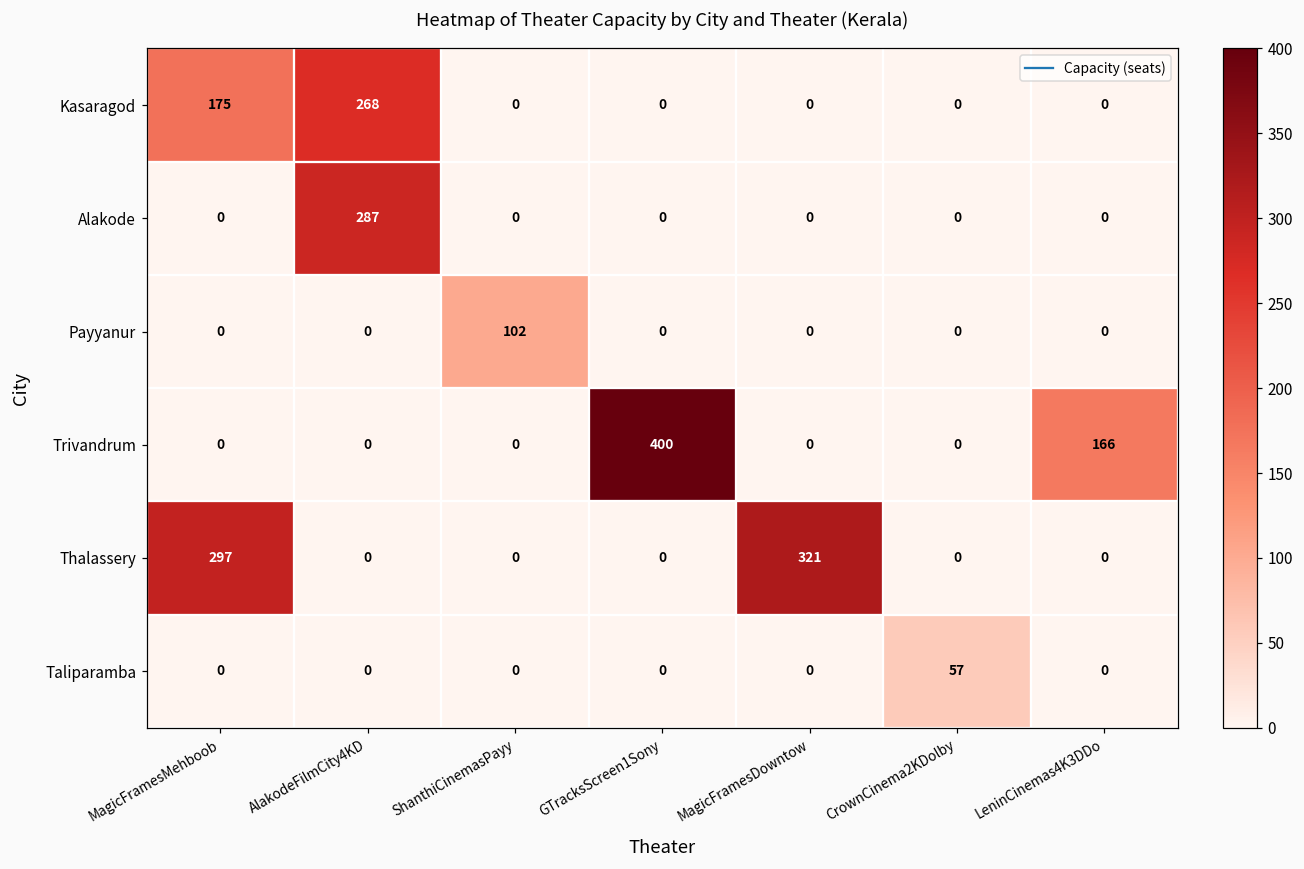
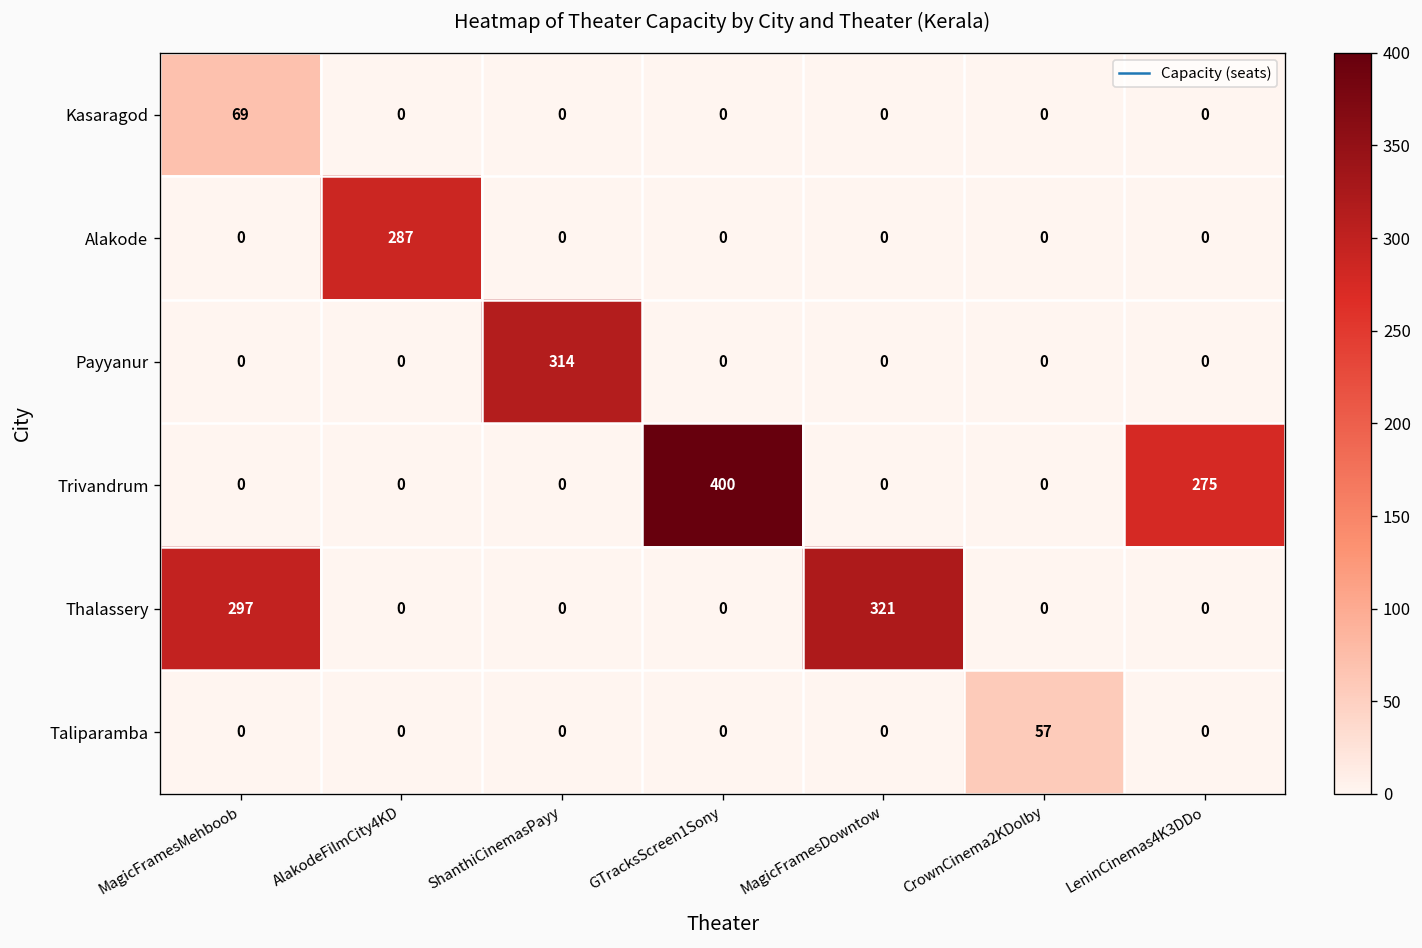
  {
    "Kasaragod": {
-     "MagicFramesMehboob": 175,
-     "AlakodeFilmCity4KD": 268,
+     "MagicFramesMehboob": 69,
+     "AlakodeFilmCity4KD": 0,
      "ShanthiCinemasPayy": 0,
      "GTracksScreen1Sony": 0,
      "MagicFramesDowntow": 0,
      "CrownCinema2KDolby": 0,
      "LeninCinemas4K3DDo": 0
    },
    "Alakode": {
      "MagicFramesMehboob": 0,
      "AlakodeFilmCity4KD": 287,
      "ShanthiCinemasPayy": 0,
      "GTracksScreen1Sony": 0,
      "MagicFramesDowntow": 0,
      "CrownCinema2KDolby": 0,
      "LeninCinemas4K3DDo": 0
    },
    "Payyanur": {
      "MagicFramesMehboob": 0,
      "AlakodeFilmCity4KD": 0,
-     "ShanthiCinemasPayy": 102,
+     "ShanthiCinemasPayy": 314,
      "GTracksScreen1Sony": 0,
      "MagicFramesDowntow": 0,
      "CrownCinema2KDolby": 0,
      "LeninCinemas4K3DDo": 0
    },
    "Trivandrum": {
      "MagicFramesMehboob": 0,
      "AlakodeFilmCity4KD": 0,
      "ShanthiCinemasPayy": 0,
      "GTracksScreen1Sony": 400,
      "MagicFramesDowntow": 0,
      "CrownCinema2KDolby": 0,
-     "LeninCinemas4K3DDo": 166
+     "LeninCinemas4K3DDo": 275
    },
    "Thalassery": {
      "MagicFramesMehboob": 297,
      "AlakodeFilmCity4KD": 0,
      "ShanthiCinemasPayy": 0,
      "GTracksScreen1Sony": 0,
      "MagicFramesDowntow": 321,
      "CrownCinema2KDolby": 0,
      "LeninCinemas4K3DDo": 0
    },
    "Taliparamba": {
      "MagicFramesMehboob": 0,
      "AlakodeFilmCity4KD": 0,
      "ShanthiCinemasPayy": 0,
      "GTracksScreen1Sony": 0,
      "MagicFramesDowntow": 0,
      "CrownCinema2KDolby": 57,
      "LeninCinemas4K3DDo": 0
    }
  }
